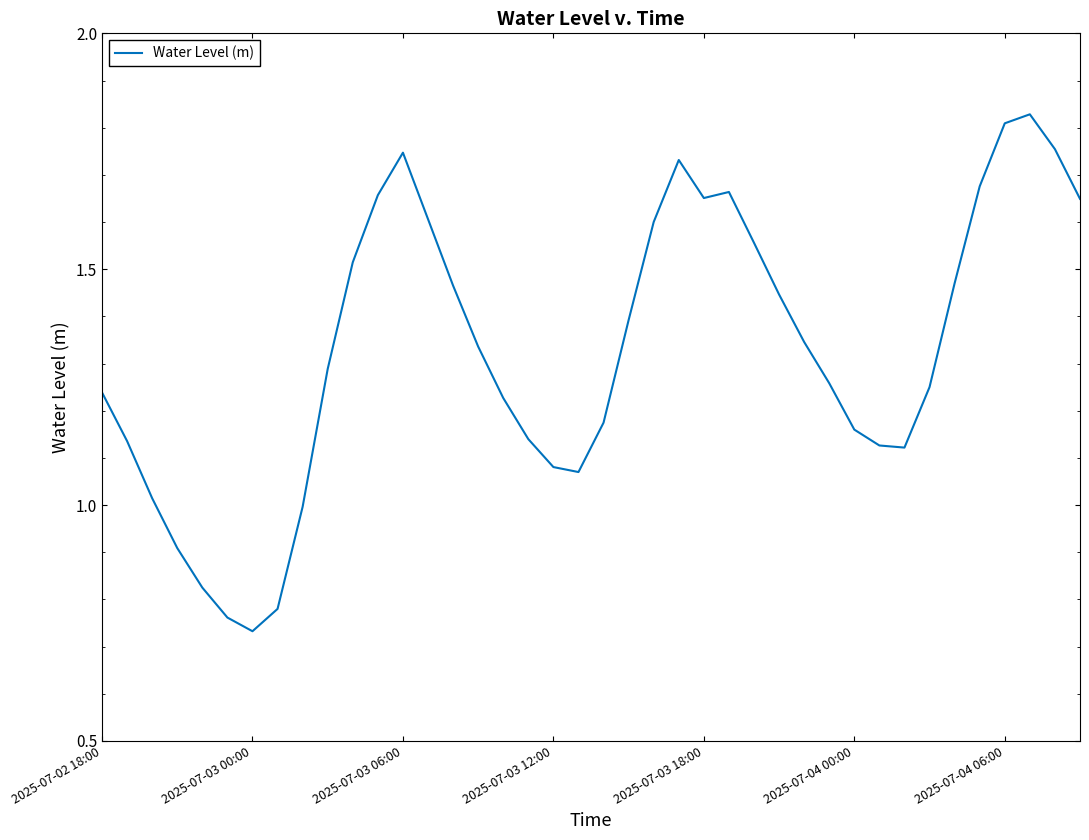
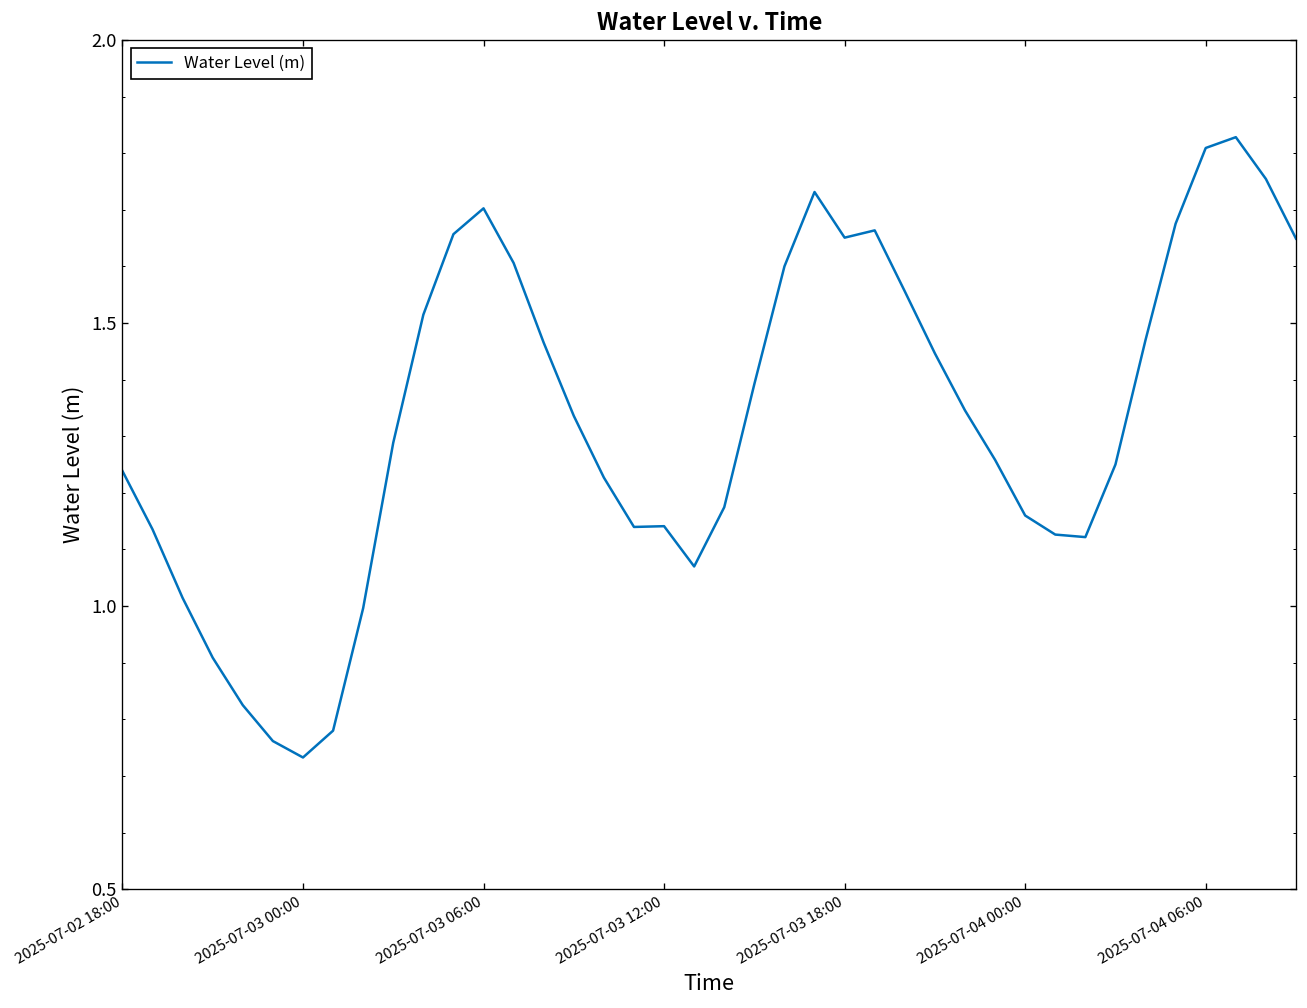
  {
    "2025-07-02 18:00": 1.24,
    "2025-07-03 00:00": 0.73,
-   "2025-07-03 06:00": 1.75,
-   "2025-07-03 12:00": 1.08,
+   "2025-07-03 06:00": 1.70,
+   "2025-07-03 12:00": 1.14,
    "2025-07-03 18:00": 1.65,
    "2025-07-04 00:00": 1.16,
    "2025-07-04 06:00": 1.81
  }
